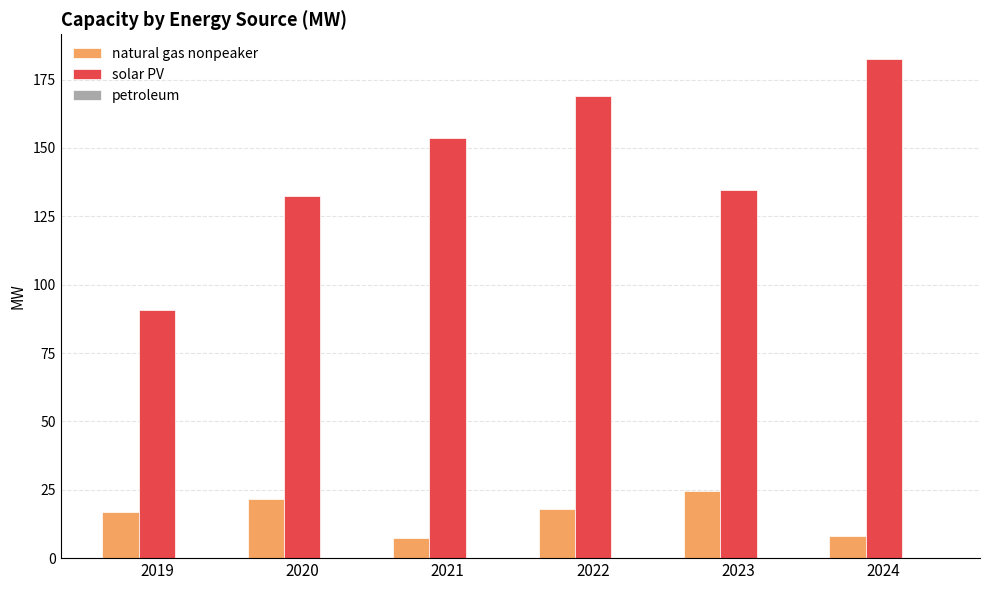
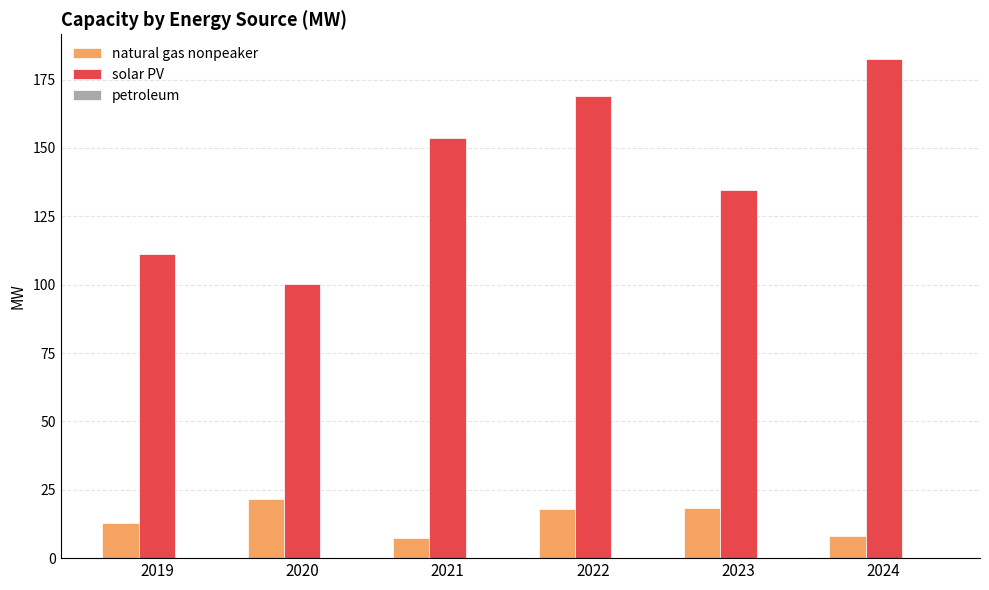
  {
    "natural gas nonpeaker": {
-     "2019": 17,
+     "2019": 13,
      "2020": 22,
      "2021": 7,
      "2022": 18,
-     "2023": 25,
+     "2023": 18,
      "2024": 8
    },
    "solar PV": {
-     "2019": 91,
-     "2020": 133,
+     "2019": 111,
+     "2020": 100,
      "2021": 154,
      "2022": 169,
      "2023": 135,
      "2024": 182
    }
  }
